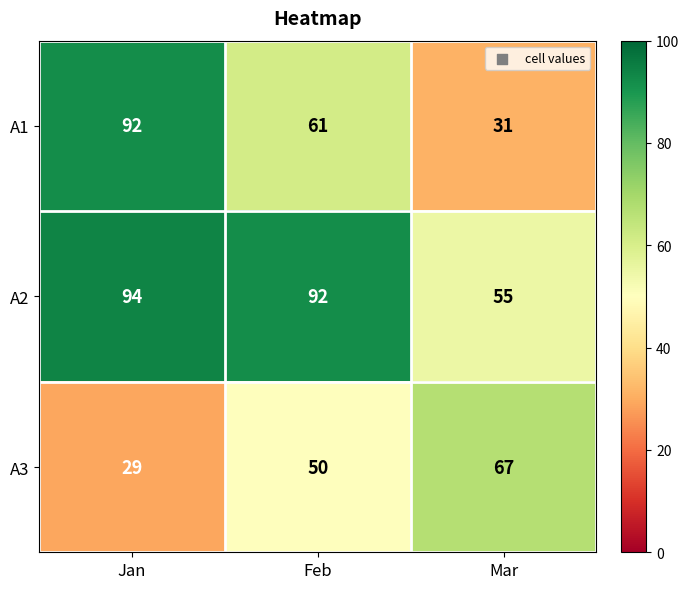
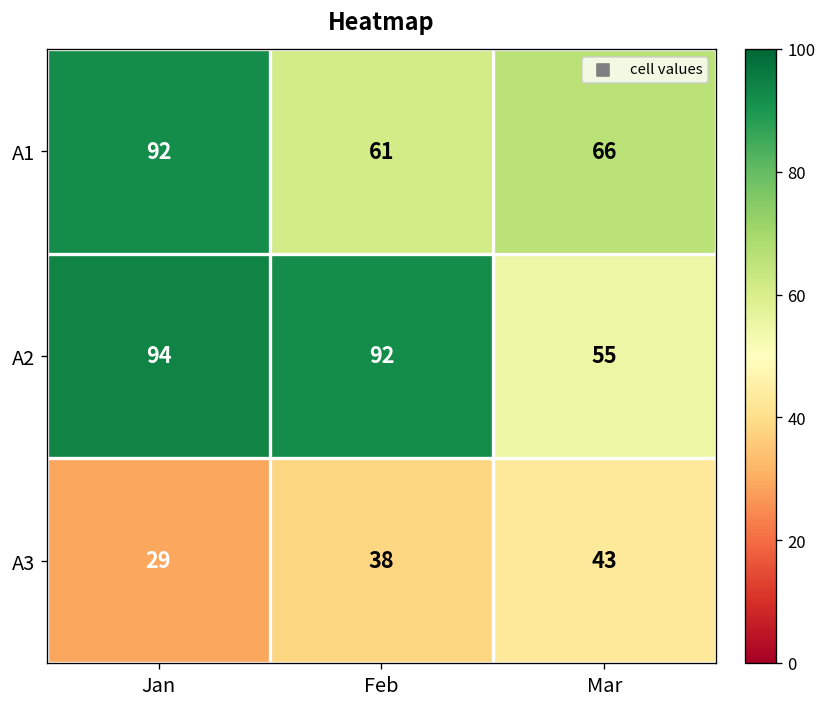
  {
    "A1": {
      "Jan": 92,
      "Feb": 61,
-     "Mar": 31
+     "Mar": 66
    },
    "A2": {
      "Jan": 94,
      "Feb": 92,
      "Mar": 55
    },
    "A3": {
      "Jan": 29,
-     "Feb": 50,
-     "Mar": 67
+     "Feb": 38,
+     "Mar": 43
    }
  }
